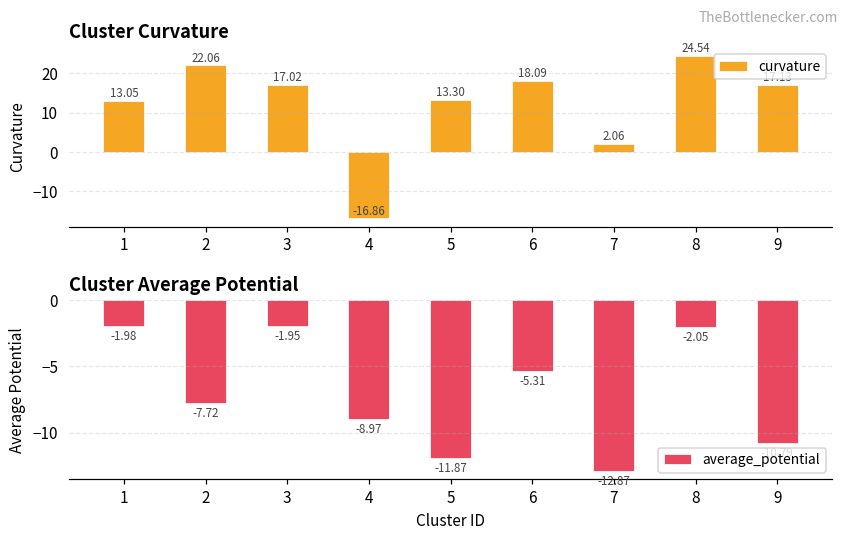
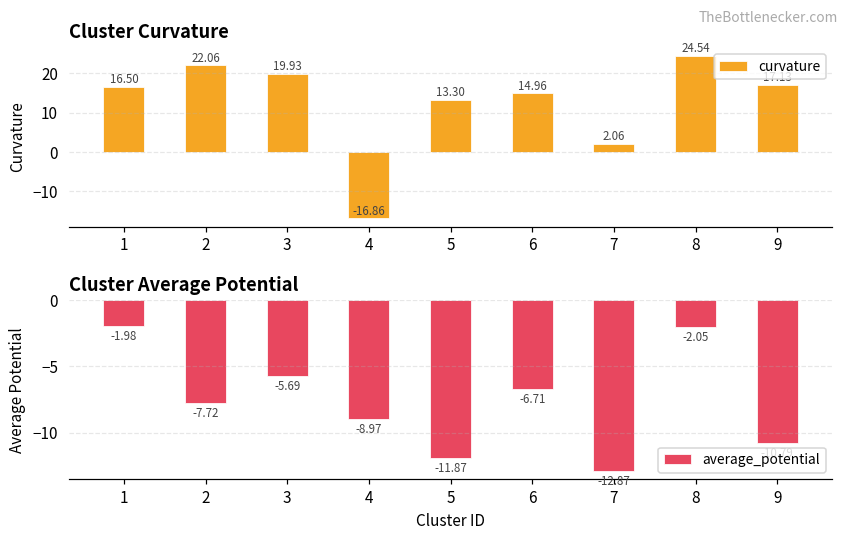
  {
    "Cluster Curvature": {
-     "1": 13.05,
+     "1": 16.50,
      "2": 22.06,
-     "3": 17.02,
+     "3": 19.93,
      "4": -16.86,
      "5": 13.30,
-     "6": 18.09,
+     "6": 14.96,
      "7": 2.06,
      "8": 24.54
    },
    "Cluster Average Potential": {
      "1": -1.98,
      "2": -7.72,
-     "3": -1.95,
+     "3": -5.69,
      "4": -8.97,
      "5": -11.87,
-     "6": -5.31,
+     "6": -6.71,
      "7": -12.87,
      "8": -2.05
    }
  }
